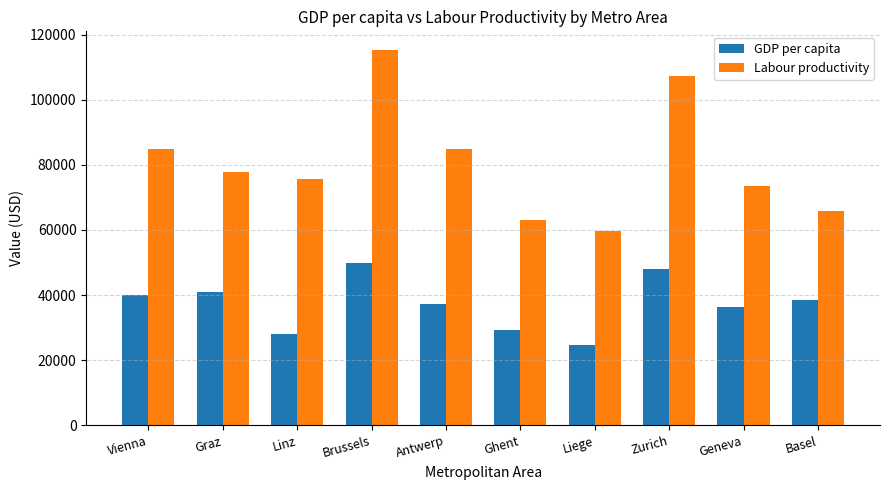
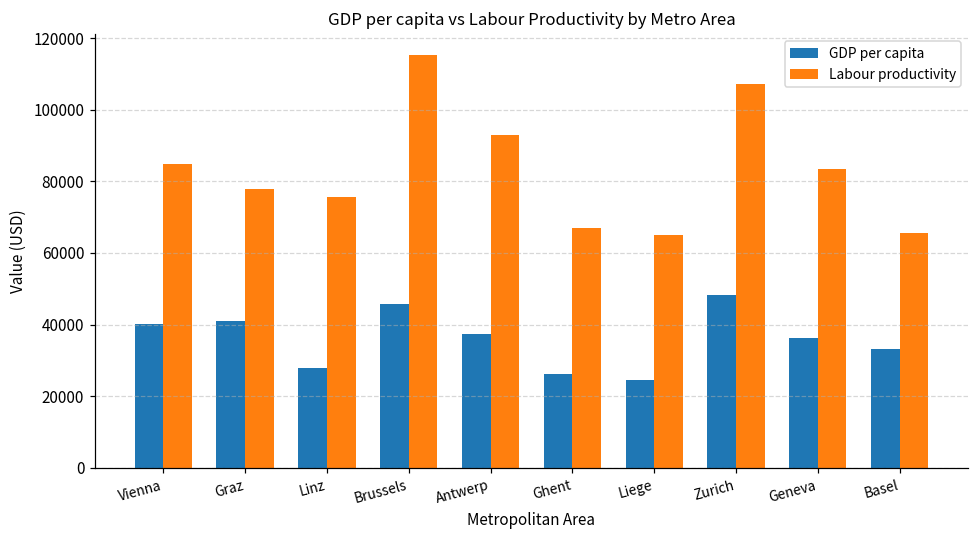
  {
    "GDP per capita": {
      "Vienna": 40000,
      "Graz": 41000,
      "Linz": 28000,
-     "Brussels": 50000,
+     "Brussels": 46000,
      "Antwerp": 37000,
-     "Ghent": 29000,
+     "Ghent": 26000,
      "Liege": 25000,
      "Zurich": 48000,
      "Geneva": 36000,
-     "Basel": 39000
+     "Basel": 33000
    },
    "Labour productivity": {
      "Vienna": 85000,
      "Graz": 78000,
      "Linz": 76000,
      "Brussels": 115000,
-     "Antwerp": 85000,
-     "Ghent": 63000,
-     "Liege": 60000,
+     "Antwerp": 93000,
+     "Ghent": 67000,
+     "Liege": 65000,
      "Zurich": 107000,
-     "Geneva": 74000,
+     "Geneva": 84000,
      "Basel": 66000
    }
  }
